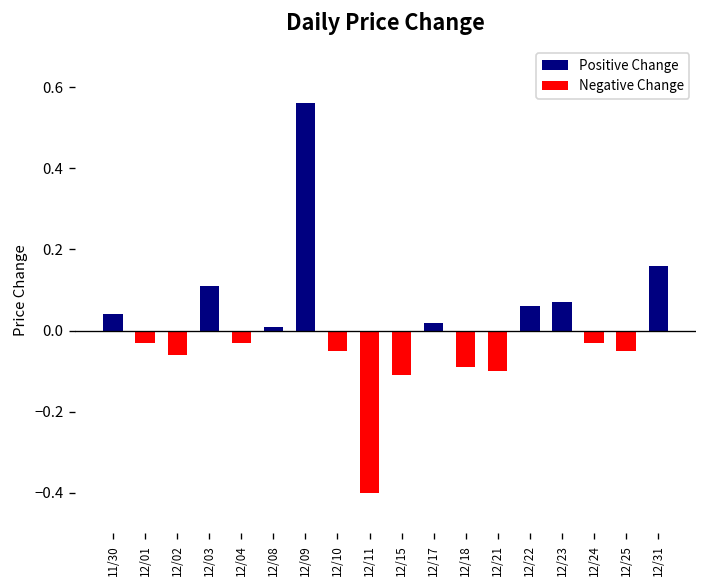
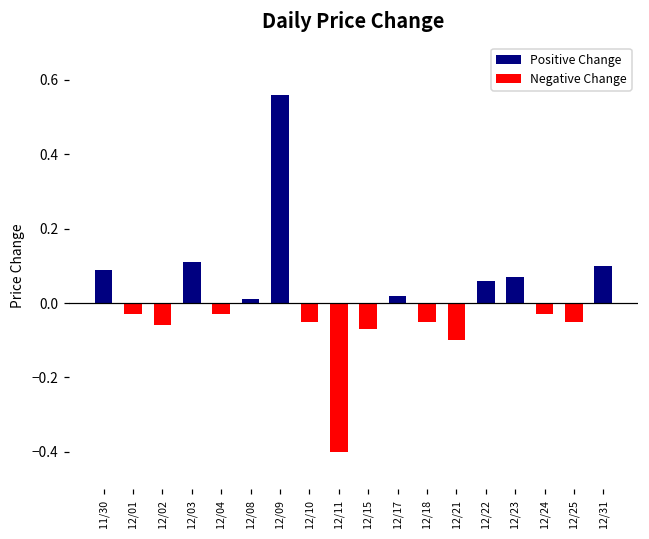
  {
-   "11/30": 0.04,
+   "11/30": 0.09,
    "12/01": -0.03,
    "12/02": -0.06,
    "12/03": 0.11,
    "12/04": -0.03,
    "12/08": 0.01,
    "12/09": 0.56,
    "12/10": -0.05,
    "12/11": -0.40,
-   "12/15": -0.11,
+   "12/15": -0.07,
    "12/17": 0.02,
-   "12/18": -0.09,
+   "12/18": -0.05,
    "12/21": -0.10,
    "12/22": 0.06,
    "12/23": 0.07,
    "12/24": -0.03,
    "12/25": -0.05,
-   "12/31": 0.16
+   "12/31": 0.10
  }
